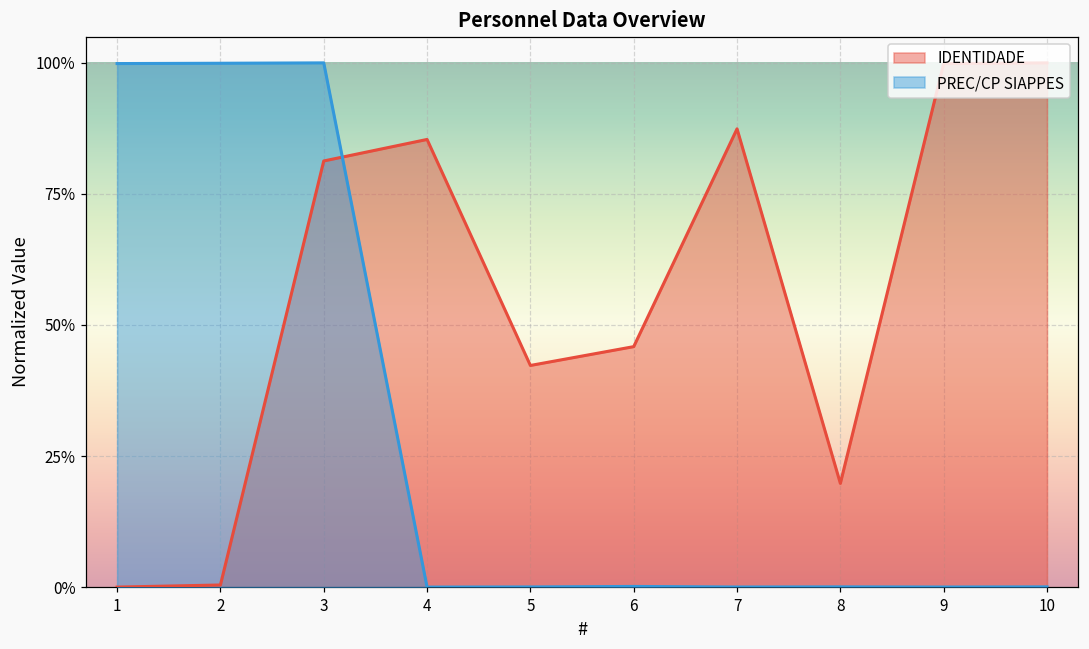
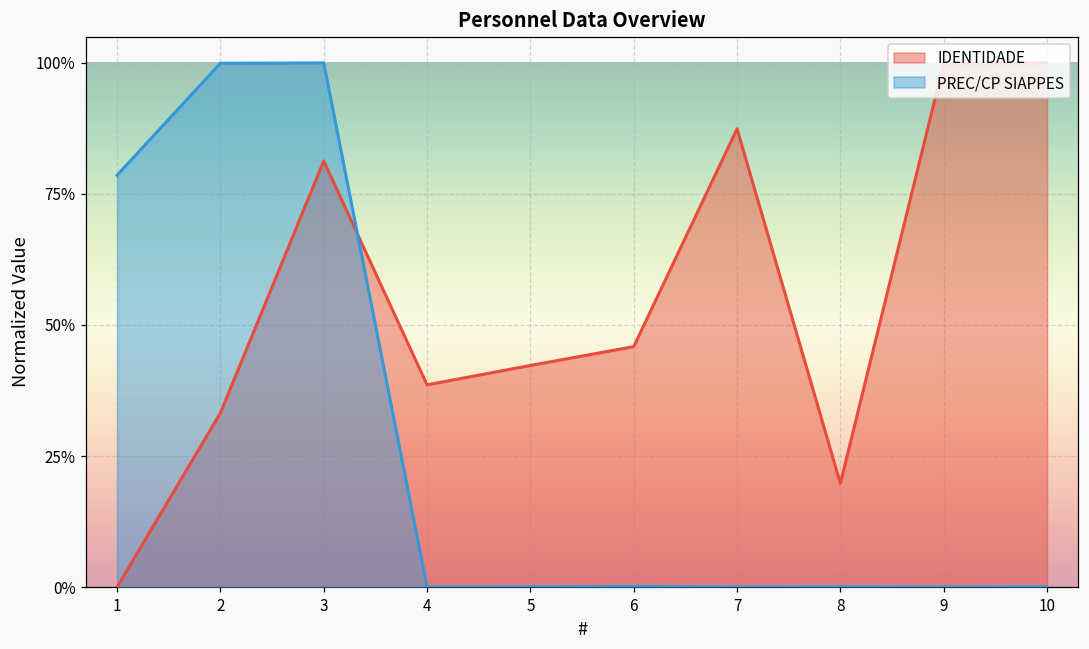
  {
    "IDENTIDADE": {
      "1": "0%",
-     "2": "0%",
+     "2": "33%",
      "3": "81%",
-     "4": "85%",
+     "4": "39%",
      "5": "42%",
      "6": "46%",
      "7": "87%",
      "8": "20%"
    },
    "PREC/CP SIAPPES": {
-     "1": "100%",
+     "1": "79%",
      "2": "100%",
      "3": "100%",
      "4": "0%",
      "5": "0%",
      "6": "0%",
      "7": "0%",
      "8": "0%",
      "9": "0%",
      "10": "0%"
    }
  }
